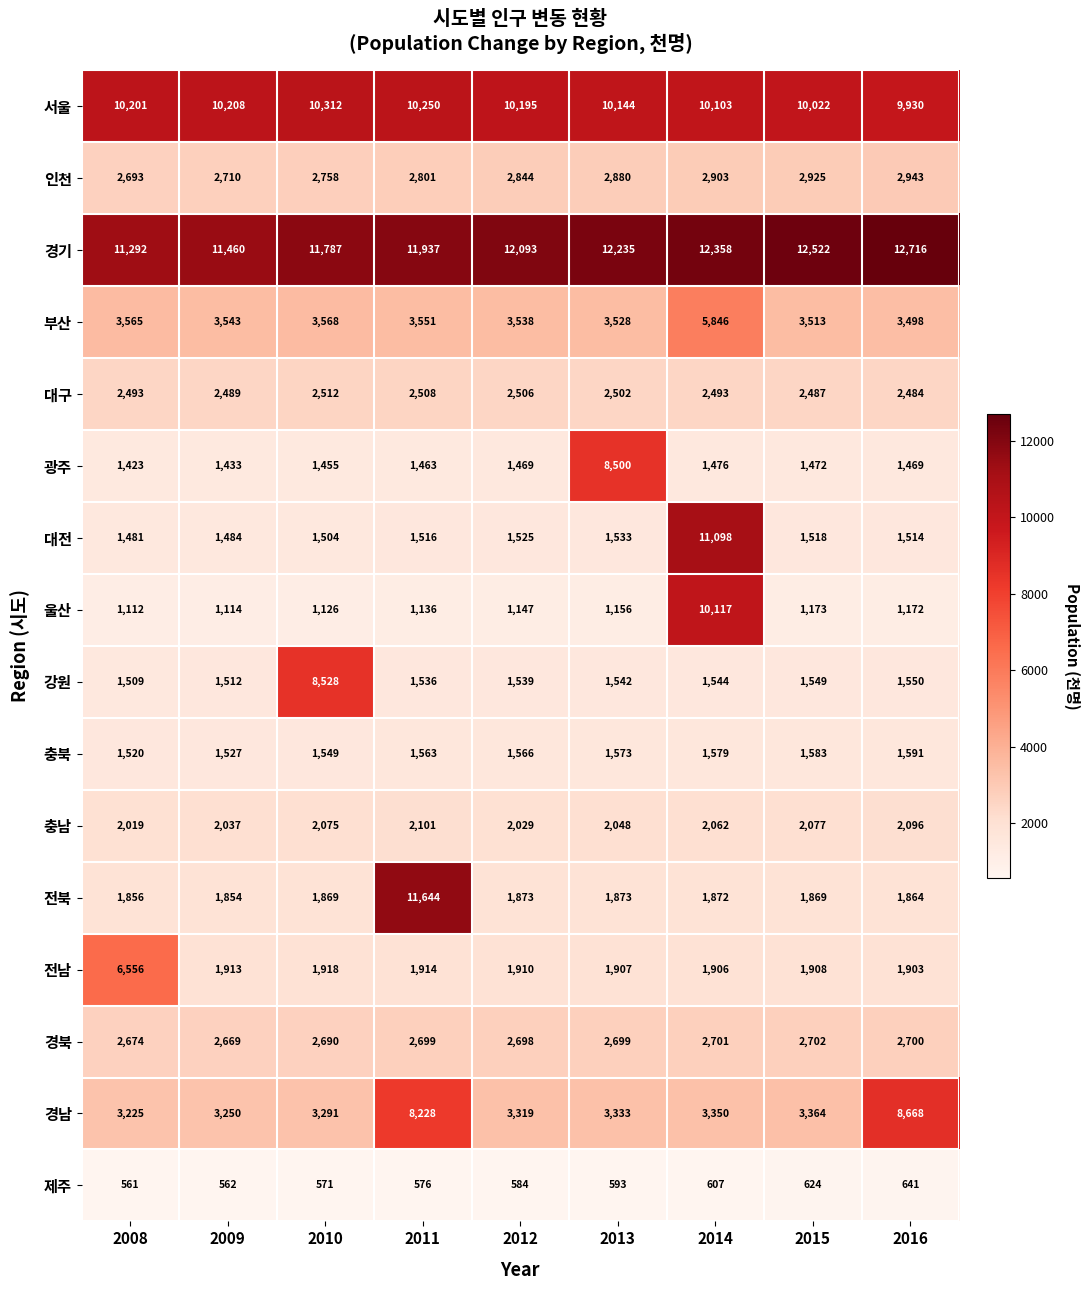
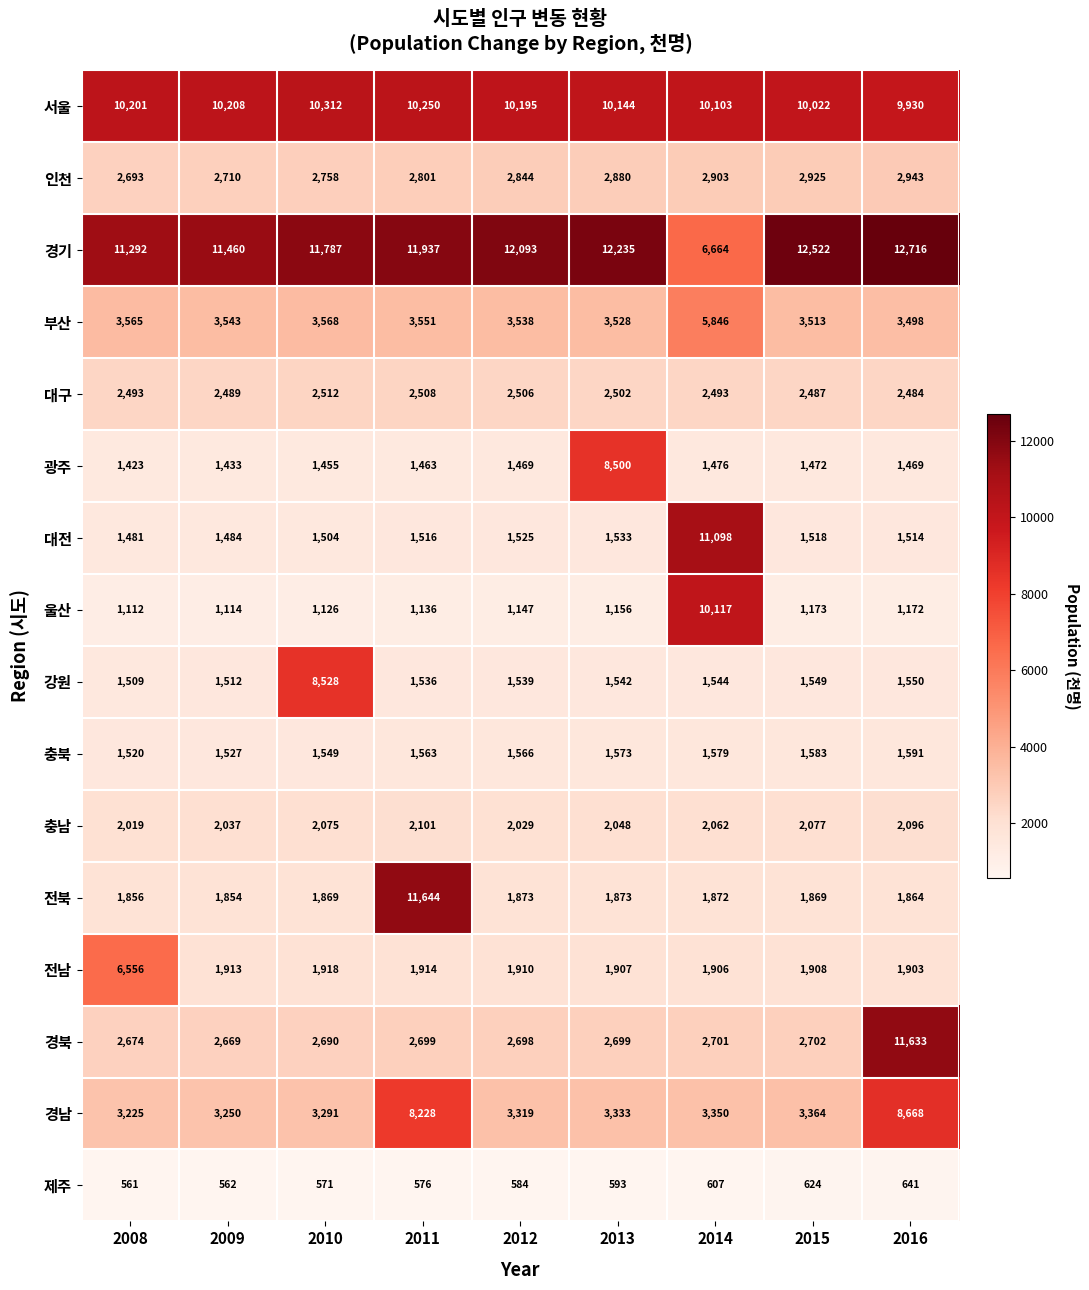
  {
    "서울": {
      "2008": "10,201",
      "2009": "10,208",
      "2010": "10,312",
      "2011": "10,250",
      "2012": "10,195",
      "2013": "10,144",
      "2014": "10,103",
      "2015": "10,022",
      "2016": "9,930"
    },
    "인천": {
      "2008": "2,693",
      "2009": "2,710",
      "2010": "2,758",
      "2011": "2,801",
      "2012": "2,844",
      "2013": "2,880",
      "2014": "2,903",
      "2015": "2,925",
      "2016": "2,943"
    },
    "경기": {
      "2008": "11,292",
      "2009": "11,460",
      "2010": "11,787",
      "2011": "11,937",
      "2012": "12,093",
      "2013": "12,235",
-     "2014": "12,358",
+     "2014": "6,664",
      "2015": "12,522",
      "2016": "12,716"
    },
    "부산": {
      "2008": "3,565",
      "2009": "3,543",
      "2010": "3,568",
      "2011": "3,551",
      "2012": "3,538",
      "2013": "3,528",
      "2014": "5,846",
      "2015": "3,513",
      "2016": "3,498"
    },
    "대구": {
      "2008": "2,493",
      "2009": "2,489",
      "2010": "2,512",
      "2011": "2,508",
      "2012": "2,506",
      "2013": "2,502",
      "2014": "2,493",
      "2015": "2,487",
      "2016": "2,484"
    },
    "광주": {
      "2008": "1,423",
      "2009": "1,433",
      "2010": "1,455",
      "2011": "1,463",
      "2012": "1,469",
      "2013": "8,500",
      "2014": "1,476",
      "2015": "1,472",
      "2016": "1,469"
    },
    "대전": {
      "2008": "1,481",
      "2009": "1,484",
      "2010": "1,504",
      "2011": "1,516",
      "2012": "1,525",
      "2013": "1,533",
      "2014": "11,098",
      "2015": "1,518",
      "2016": "1,514"
    },
    "울산": {
      "2008": "1,112",
      "2009": "1,114",
      "2010": "1,126",
      "2011": "1,136",
      "2012": "1,147",
      "2013": "1,156",
      "2014": "10,117",
      "2015": "1,173",
      "2016": "1,172"
    },
    "강원": {
      "2008": "1,509",
      "2009": "1,512",
      "2010": "8,528",
      "2011": "1,536",
      "2012": "1,539",
      "2013": "1,542",
      "2014": "1,544",
      "2015": "1,549",
      "2016": "1,550"
    },
    "충북": {
      "2008": "1,520",
      "2009": "1,527",
      "2010": "1,549",
      "2011": "1,563",
      "2012": "1,566",
      "2013": "1,573",
      "2014": "1,579",
      "2015": "1,583",
      "2016": "1,591"
    },
    "충남": {
      "2008": "2,019",
      "2009": "2,037",
      "2010": "2,075",
      "2011": "2,101",
      "2012": "2,029",
      "2013": "2,048",
      "2014": "2,062",
      "2015": "2,077",
      "2016": "2,096"
    },
    "전북": {
      "2008": "1,856",
      "2009": "1,854",
      "2010": "1,869",
      "2011": "11,644",
      "2012": "1,873",
      "2013": "1,873",
      "2014": "1,872",
      "2015": "1,869",
      "2016": "1,864"
    },
    "전남": {
      "2008": "6,556",
      "2009": "1,913",
      "2010": "1,918",
      "2011": "1,914",
      "2012": "1,910",
      "2013": "1,907",
      "2014": "1,906",
      "2015": "1,908",
      "2016": "1,903"
    },
    "경북": {
      "2008": "2,674",
      "2009": "2,669",
      "2010": "2,690",
      "2011": "2,699",
      "2012": "2,698",
      "2013": "2,699",
      "2014": "2,701",
      "2015": "2,702",
-     "2016": "2,700"
+     "2016": "11,633"
    },
    "경남": {
      "2008": "3,225",
      "2009": "3,250",
      "2010": "3,291",
      "2011": "8,228",
      "2012": "3,319",
      "2013": "3,333",
      "2014": "3,350",
      "2015": "3,364",
      "2016": "8,668"
    },
    "제주": {
      "2008": "561",
      "2009": "562",
      "2010": "571",
      "2011": "576",
      "2012": "584",
      "2013": "593",
      "2014": "607",
      "2015": "624",
      "2016": "641"
    }
  }
